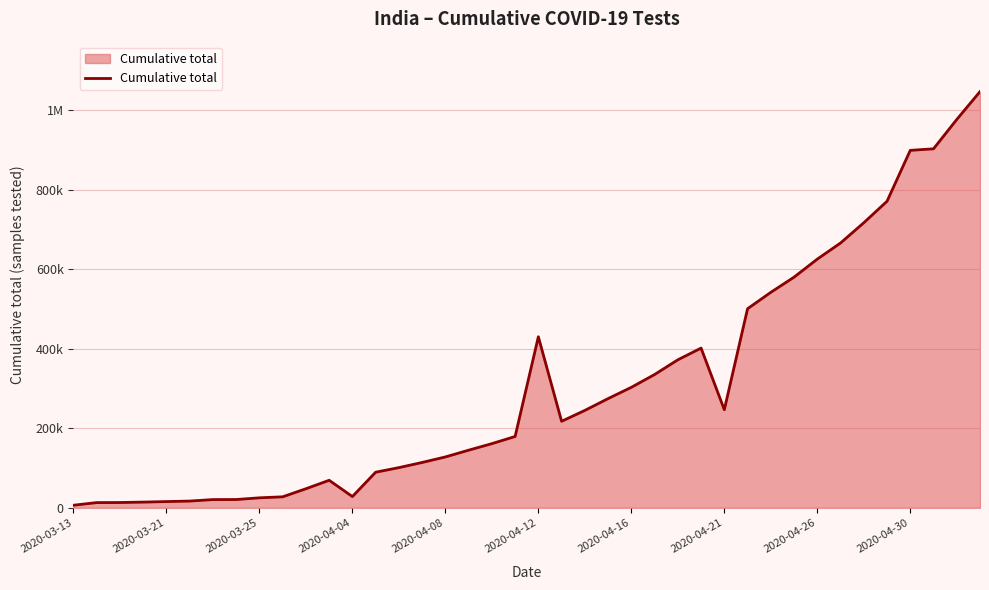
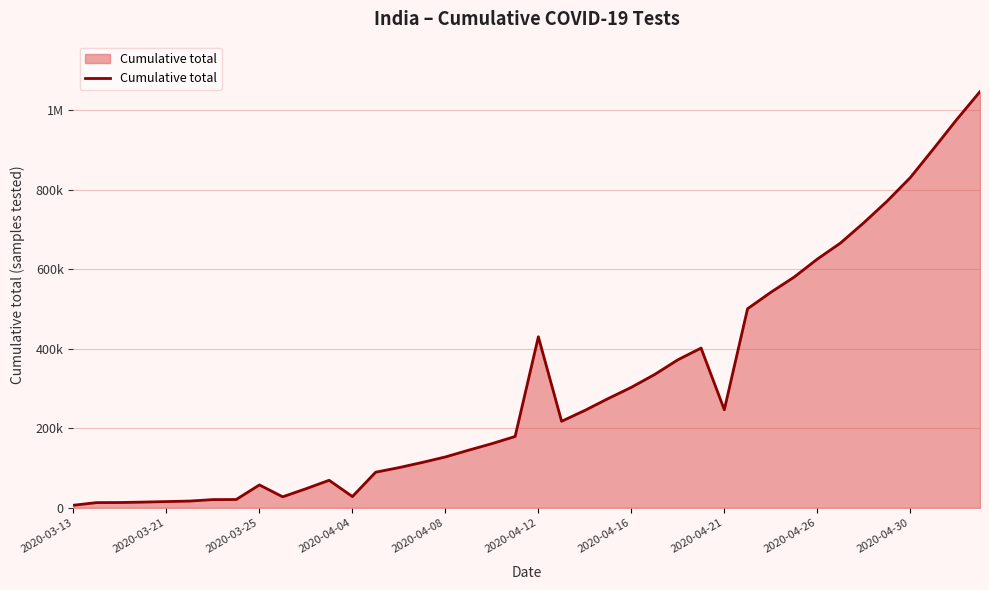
  {
    "2020-03-13": 10000,
    "2020-03-21": 20000,
-   "2020-03-25": 30000,
+   "2020-03-25": 60000,
    "2020-04-04": 30000,
    "2020-04-08": 130000,
    "2020-04-12": 430000,
    "2020-04-16": 300000,
    "2020-04-21": 250000,
    "2020-04-26": 630000,
-   "2020-04-30": 900000
+   "2020-04-30": 830000
  }
